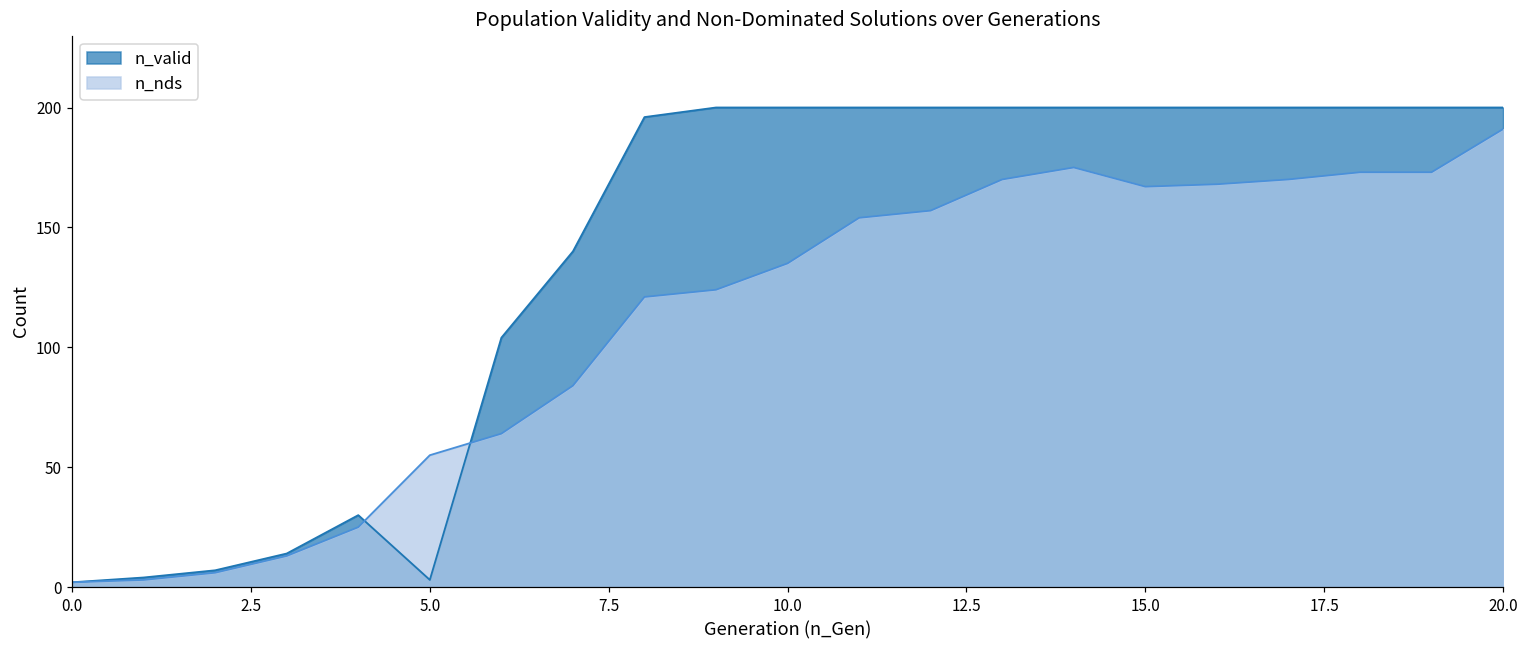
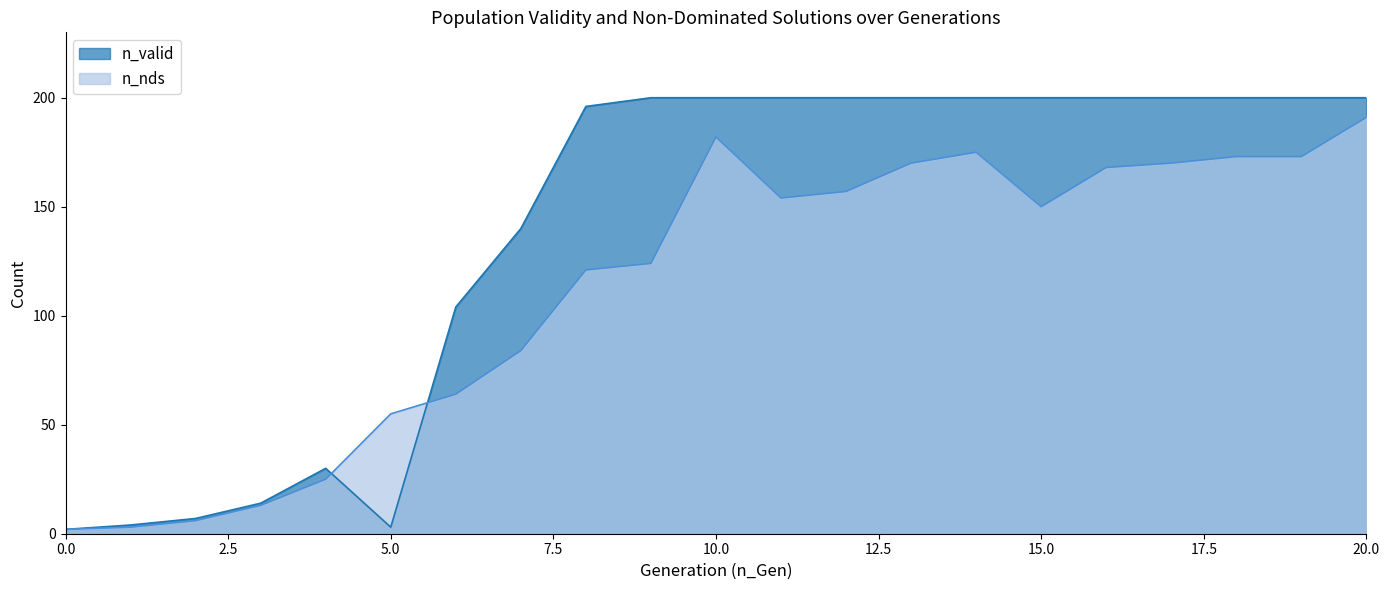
  {
    "n_valid": {
      "5.0": 3,
      "10.0": 200,
      "15.0": 200,
      "20.0": 200
    },
    "n_nds": {
      "5.0": 55,
-     "10.0": 135,
-     "15.0": 167,
+     "10.0": 182,
+     "15.0": 150,
      "20.0": 191
    }
  }
